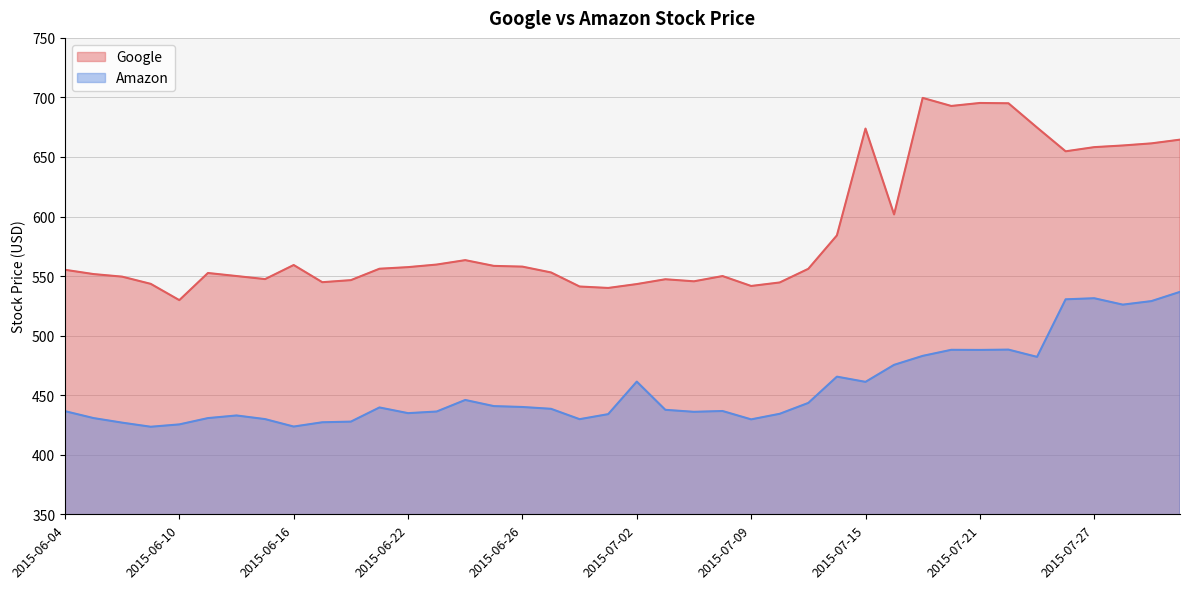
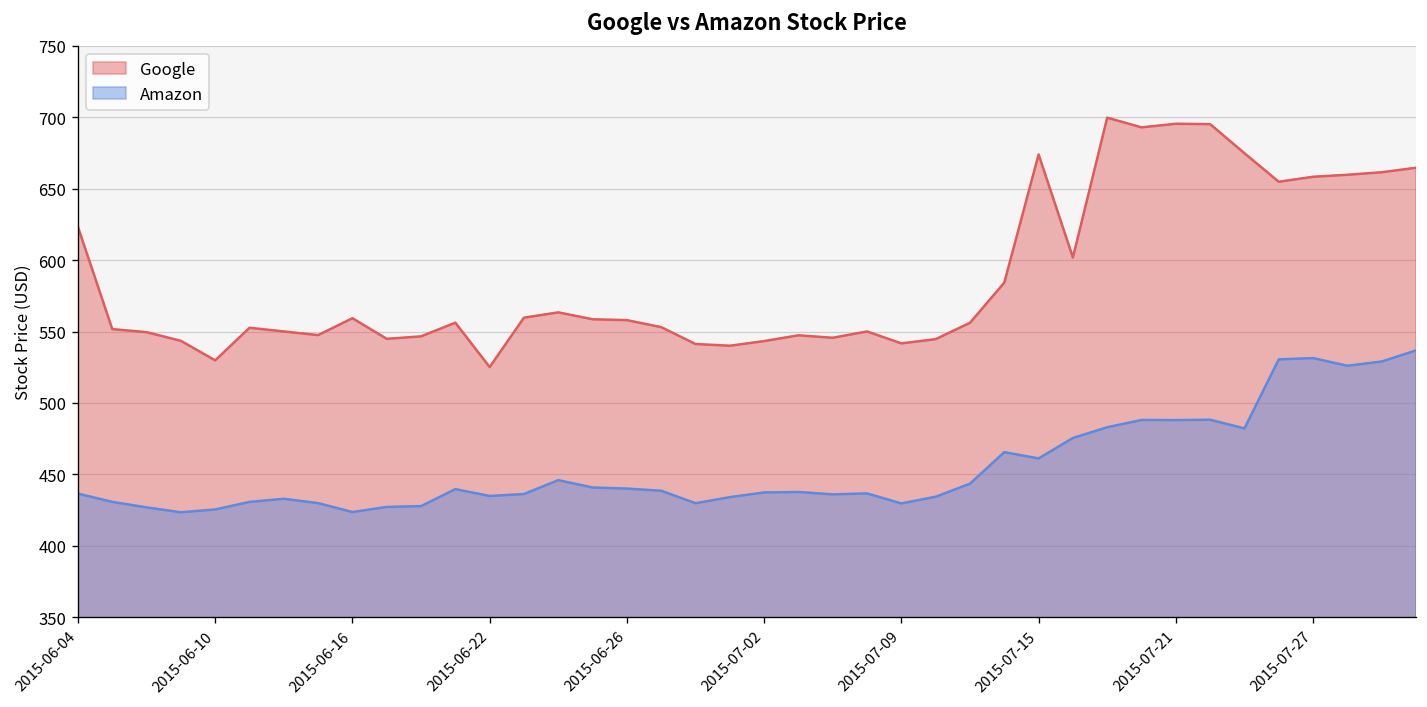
  {
    "Google": {
-     "2015-06-04": 555,
+     "2015-06-04": 623,
      "2015-06-10": 530,
      "2015-06-16": 559,
-     "2015-06-22": 558,
+     "2015-06-22": 525,
      "2015-06-26": 558,
      "2015-07-02": 543,
      "2015-07-09": 542,
      "2015-07-15": 674,
      "2015-07-21": 695,
      "2015-07-27": 658
    },
    "Amazon": {
      "2015-06-04": 437,
      "2015-06-10": 425,
      "2015-06-16": 424,
      "2015-06-22": 435,
      "2015-06-26": 440,
-     "2015-07-02": 461,
+     "2015-07-02": 437,
      "2015-07-09": 430,
      "2015-07-15": 461,
      "2015-07-21": 488,
      "2015-07-27": 531
    }
  }
